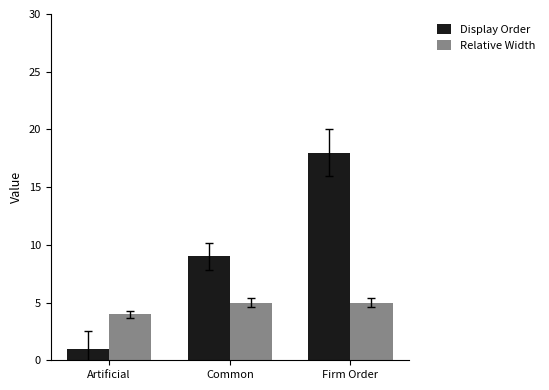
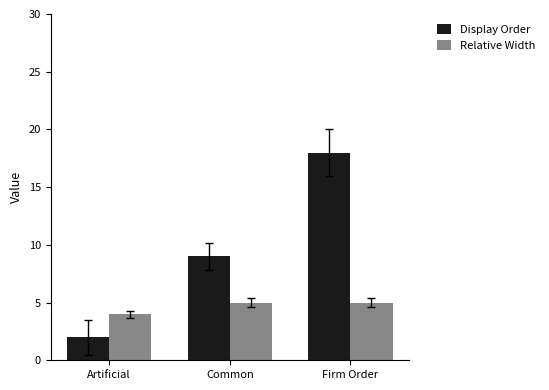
  {
    "Display Order": {
-     "Artificial": 1,
+     "Artificial": 2,
      "Common": 9,
      "Firm Order": 18
    },
    "Relative Width": {
      "Artificial": 4,
      "Common": 5,
      "Firm Order": 5
    }
  }
